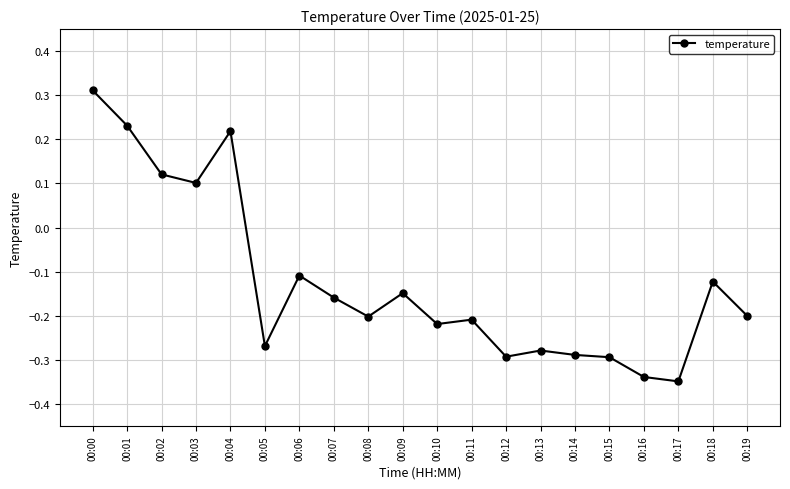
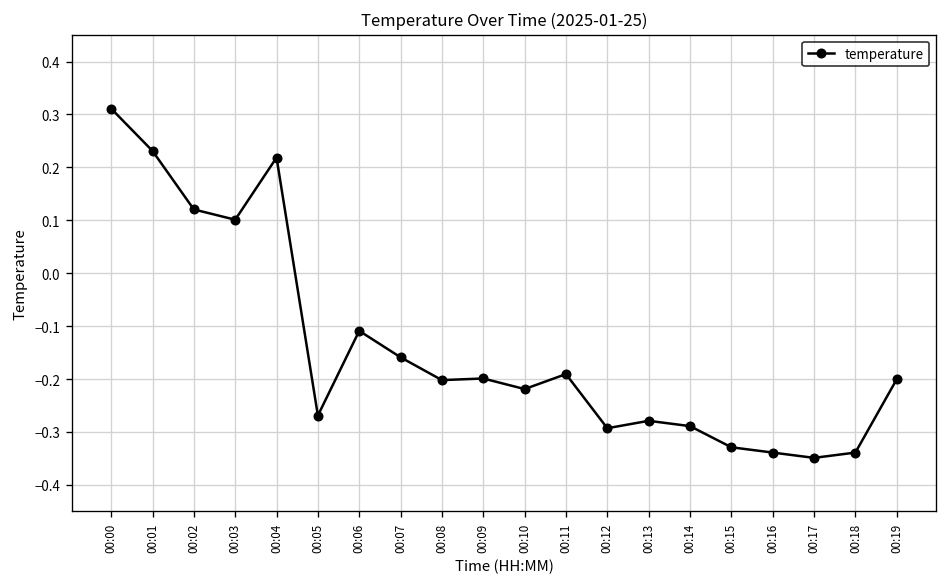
  {
    "00:00": 0.31,
    "00:01": 0.23,
    "00:02": 0.12,
    "00:03": 0.10,
    "00:04": 0.22,
    "00:05": -0.27,
    "00:06": -0.11,
    "00:07": -0.16,
    "00:08": -0.20,
-   "00:09": -0.15,
+   "00:09": -0.20,
    "00:10": -0.22,
-   "00:11": -0.21,
+   "00:11": -0.19,
    "00:12": -0.29,
    "00:13": -0.28,
    "00:14": -0.29,
-   "00:15": -0.29,
+   "00:15": -0.33,
    "00:16": -0.34,
    "00:17": -0.35,
-   "00:18": -0.12,
+   "00:18": -0.34,
    "00:19": -0.20
  }
